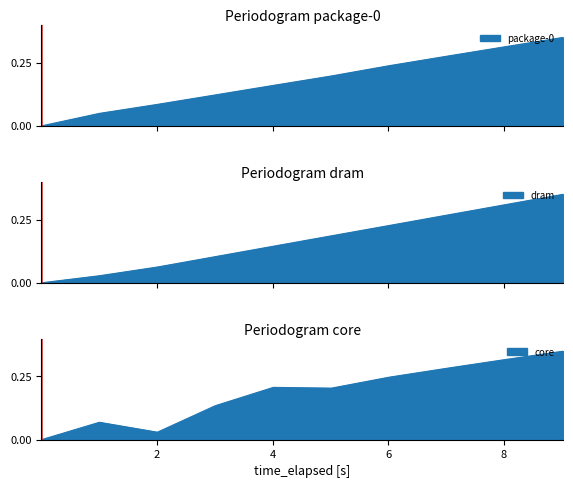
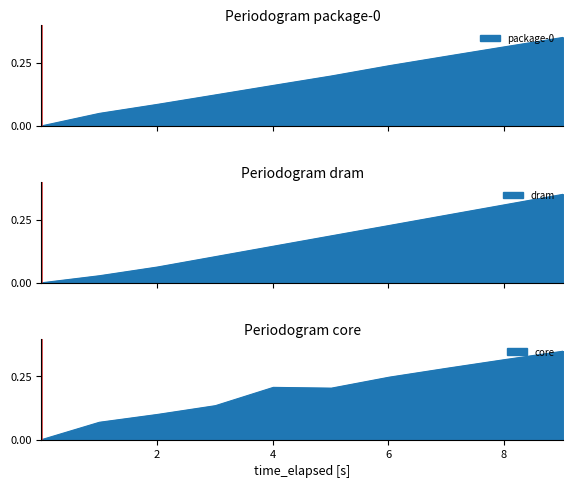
  {
    "Periodogram core": {
-     "2": 0.03,
+     "2": 0.10,
      "4": 0.21,
      "6": 0.25
    }
  }
